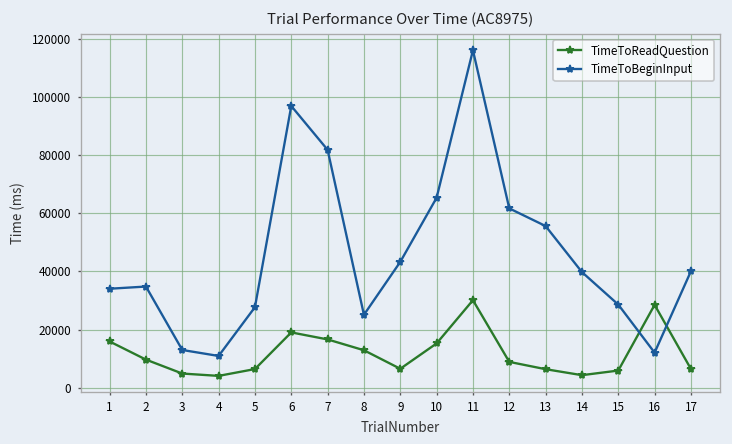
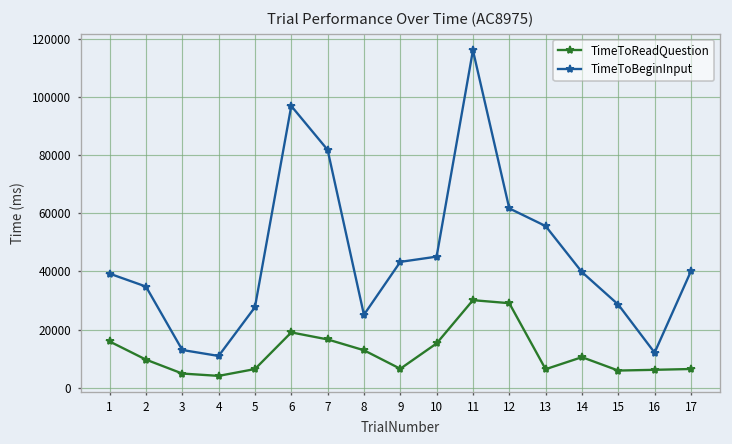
  {
    "TimeToReadQuestion": {
      "1": 16000,
      "2": 10000,
      "3": 5000,
      "4": 4000,
      "5": 6000,
      "6": 19000,
      "7": 17000,
      "8": 13000,
      "9": 7000,
      "10": 15000,
      "11": 30000,
-     "12": 9000,
+     "12": 29000,
      "13": 6000,
-     "14": 4000,
+     "14": 11000,
      "15": 6000,
-     "16": 29000,
+     "16": 6000,
      "17": 6000
    },
    "TimeToBeginInput": {
-     "1": 34000,
+     "1": 39000,
      "2": 35000,
      "3": 13000,
      "4": 11000,
      "5": 28000,
      "6": 97000,
      "7": 82000,
      "8": 25000,
      "9": 43000,
-     "10": 65000,
+     "10": 45000,
      "11": 116000,
      "12": 62000,
      "13": 56000,
      "14": 40000,
      "15": 29000,
      "16": 12000,
      "17": 40000
    }
  }
